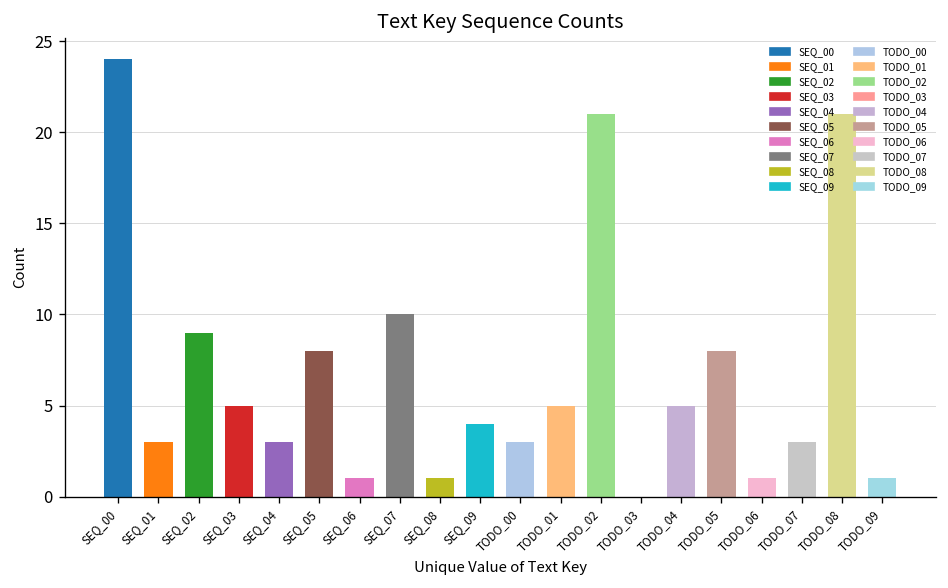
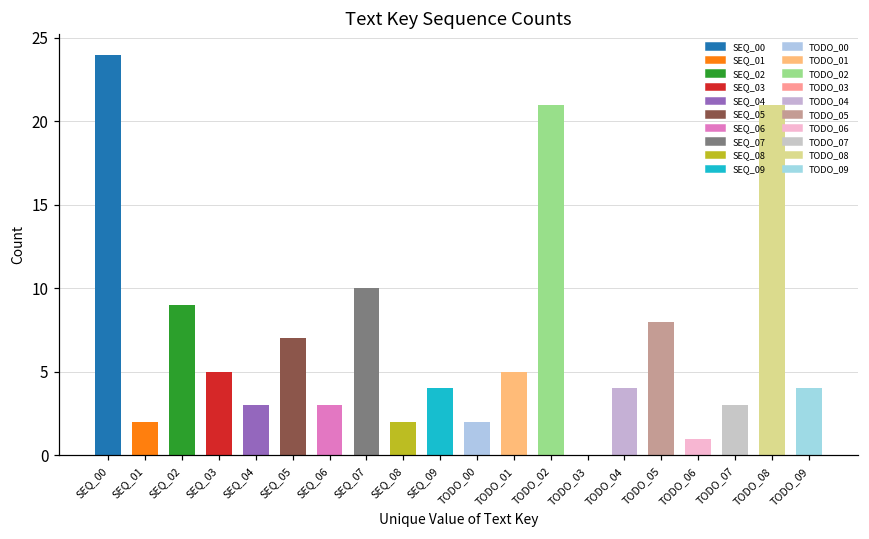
  {
    "SEQ_00": 24,
-   "SEQ_01": 3,
+   "SEQ_01": 2,
    "SEQ_02": 9,
    "SEQ_03": 5,
    "SEQ_04": 3,
-   "SEQ_05": 8,
-   "SEQ_06": 1,
+   "SEQ_05": 7,
+   "SEQ_06": 3,
    "SEQ_07": 10,
-   "SEQ_08": 1,
+   "SEQ_08": 2,
    "SEQ_09": 4,
-   "TODO_00": 3,
+   "TODO_00": 2,
    "TODO_01": 5,
    "TODO_02": 21,
    "TODO_03": 0,
-   "TODO_04": 5,
+   "TODO_04": 4,
    "TODO_05": 8,
    "TODO_06": 1,
    "TODO_07": 3,
    "TODO_08": 21,
-   "TODO_09": 1
+   "TODO_09": 4
  }
